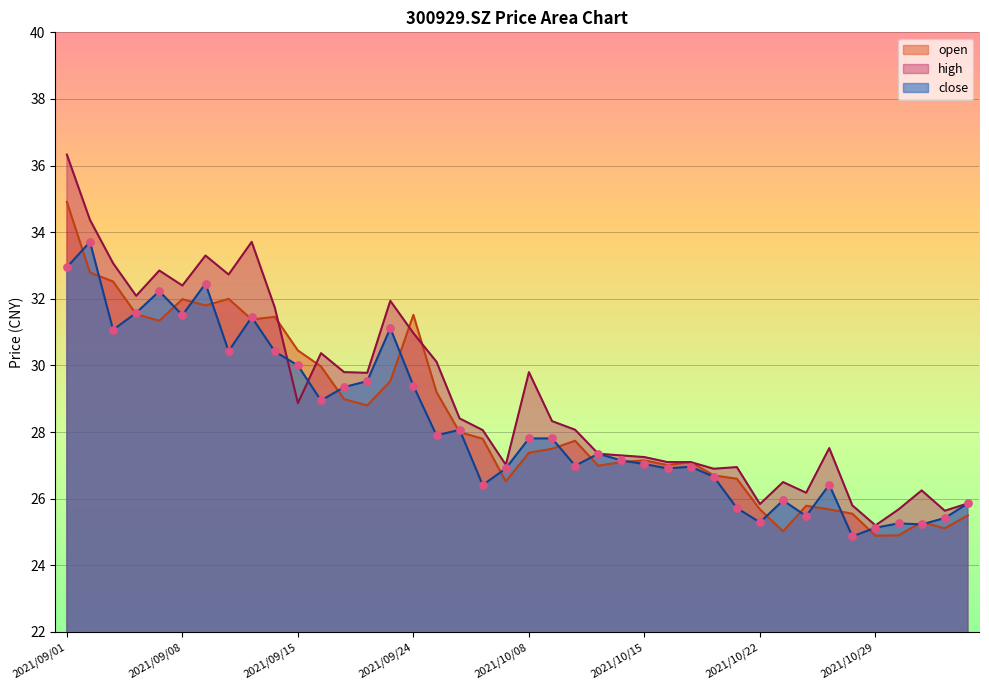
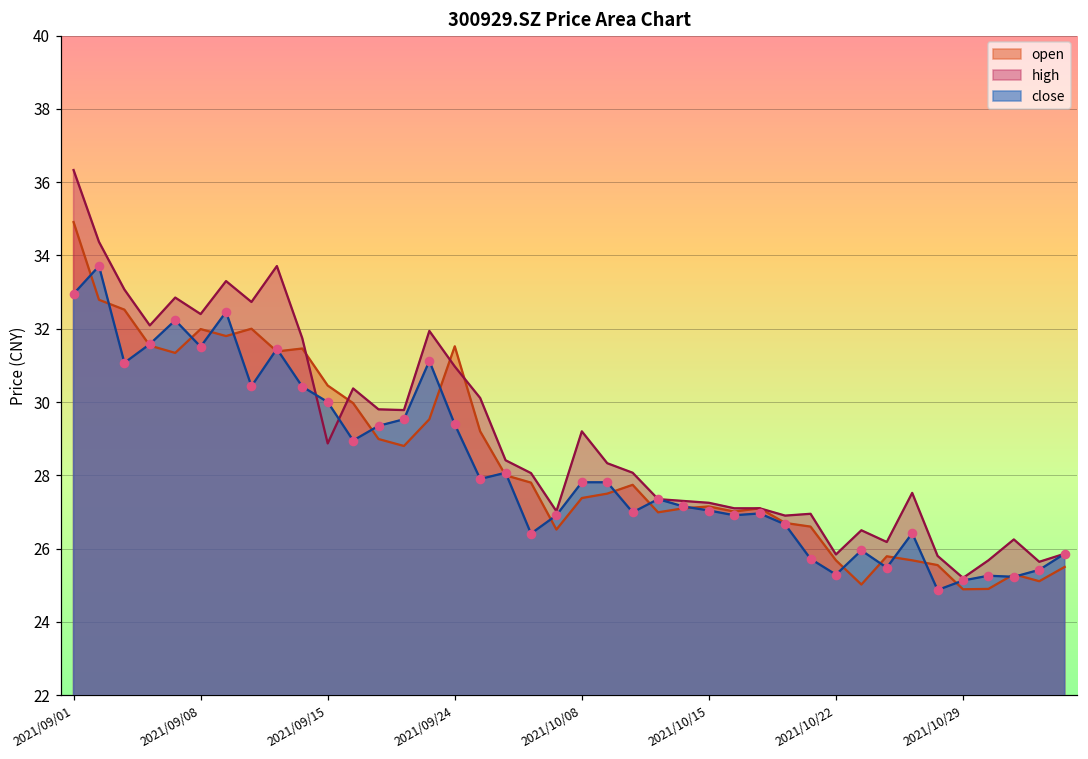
  {
    "open": {
      "2021/09/01": 34.9,
      "2021/09/08": 32.0,
      "2021/09/15": 30.5,
      "2021/09/24": 31.5,
      "2021/10/08": 27.4,
      "2021/10/15": 27.2,
      "2021/10/22": 25.7,
      "2021/10/29": 24.9
    },
    "high": {
      "2021/09/01": 36.3,
      "2021/09/08": 32.4,
      "2021/09/15": 28.9,
      "2021/09/24": 31.0,
-     "2021/10/08": 29.8,
+     "2021/10/08": 29.2,
      "2021/10/15": 27.3,
      "2021/10/22": 25.8
    },
    "close": {
      "2021/09/01": 33.0,
      "2021/09/08": 31.5,
      "2021/09/15": 30.0,
      "2021/09/24": 29.4,
      "2021/10/08": 27.8,
      "2021/10/15": 27.0,
      "2021/10/22": 25.3
    }
  }
